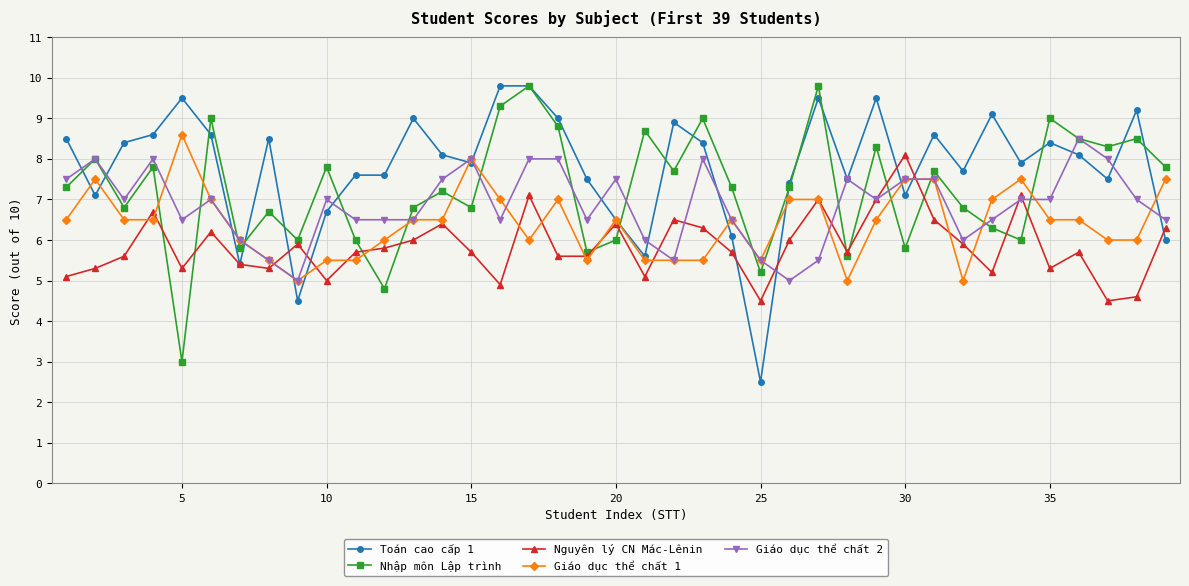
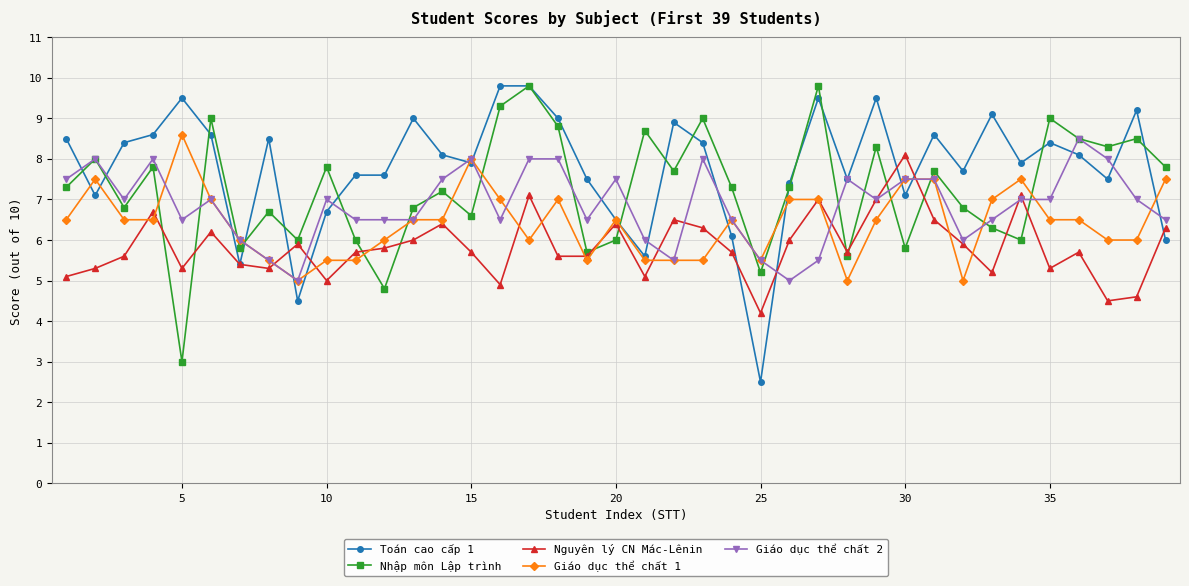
  {
    "Toán cao cấp 1": {
      "5": 9.5,
      "10": 6.7,
      "15": 7.9,
      "25": 2.5,
      "30": 7.1,
      "35": 8.4
    },
    "Nhập môn Lập trình": {
      "5": 3.0,
      "10": 7.8,
-     "15": 6.8,
+     "15": 6.6,
      "20": 6.0,
      "25": 5.2,
      "30": 5.8,
      "35": 9.0
    },
    "Nguyên lý CN Mác-Lênin": {
      "5": 5.3,
      "10": 5.0,
      "15": 5.7,
      "20": 6.4,
-     "25": 4.5,
+     "25": 4.2,
      "30": 8.1,
      "35": 5.3
    },
    "Giáo dục thể chất 1": {
      "5": 8.6,
      "10": 5.5,
      "35": 6.5
    },
    "Giáo dục thể chất 2": {
      "5": 6.5,
      "10": 7.0,
      "20": 7.5,
      "35": 7.0
    }
  }
